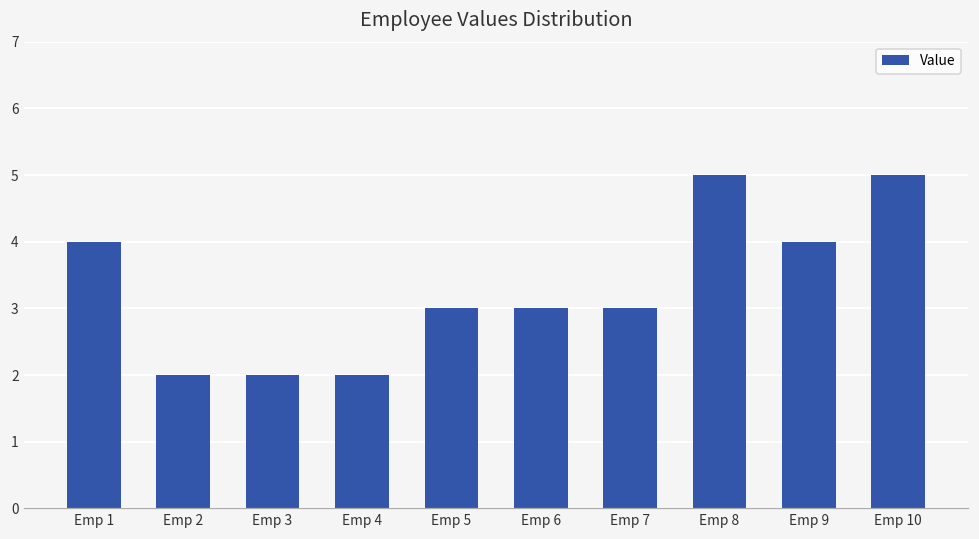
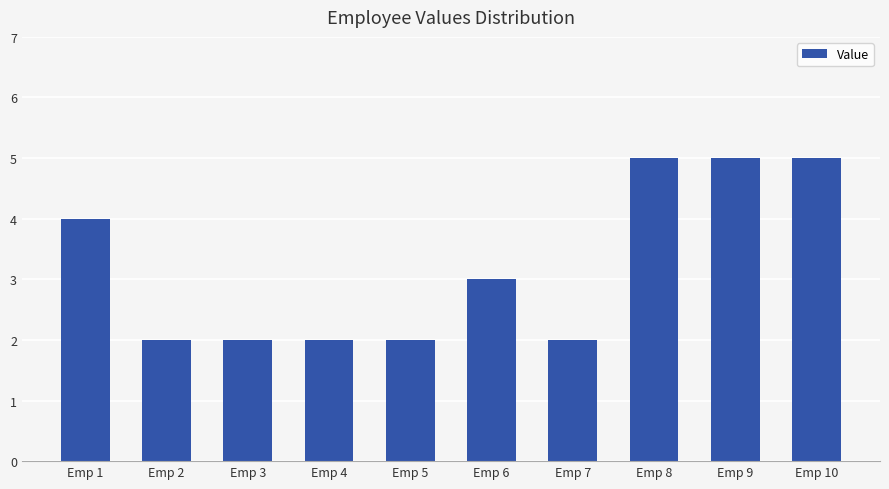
  {
    "Emp 1": 4,
    "Emp 2": 2,
    "Emp 3": 2,
    "Emp 4": 2,
-   "Emp 5": 3,
+   "Emp 5": 2,
    "Emp 6": 3,
-   "Emp 7": 3,
+   "Emp 7": 2,
    "Emp 8": 5,
-   "Emp 9": 4,
+   "Emp 9": 5,
    "Emp 10": 5
  }
